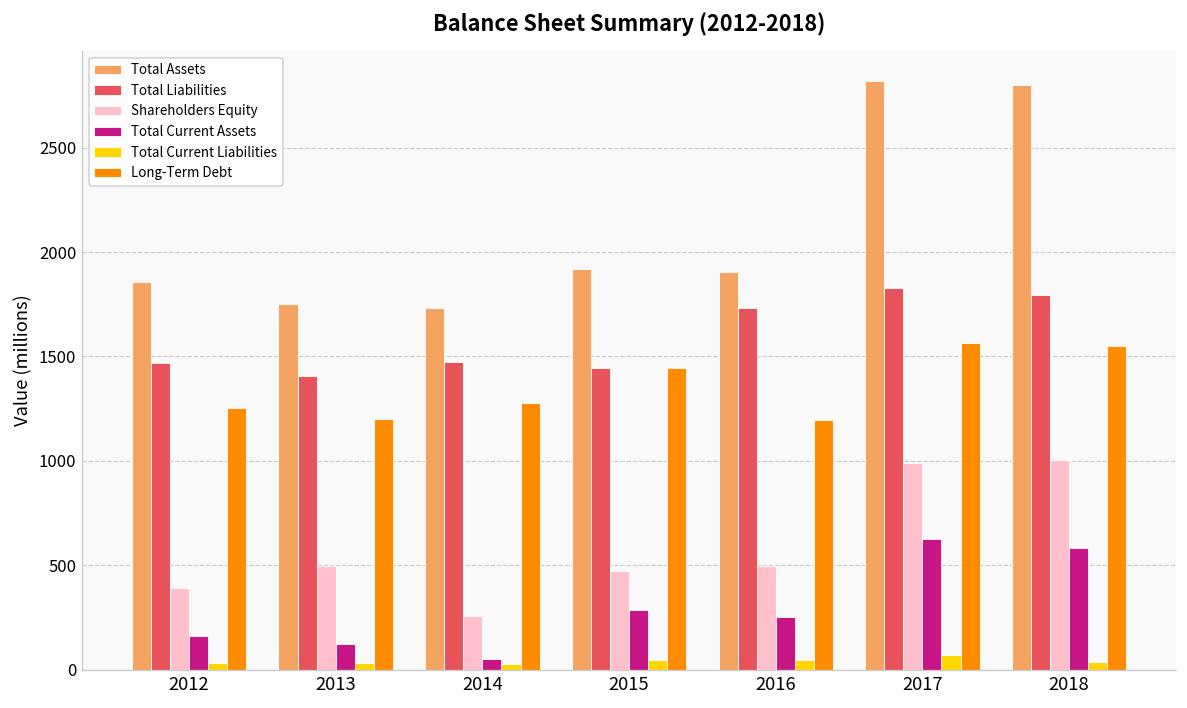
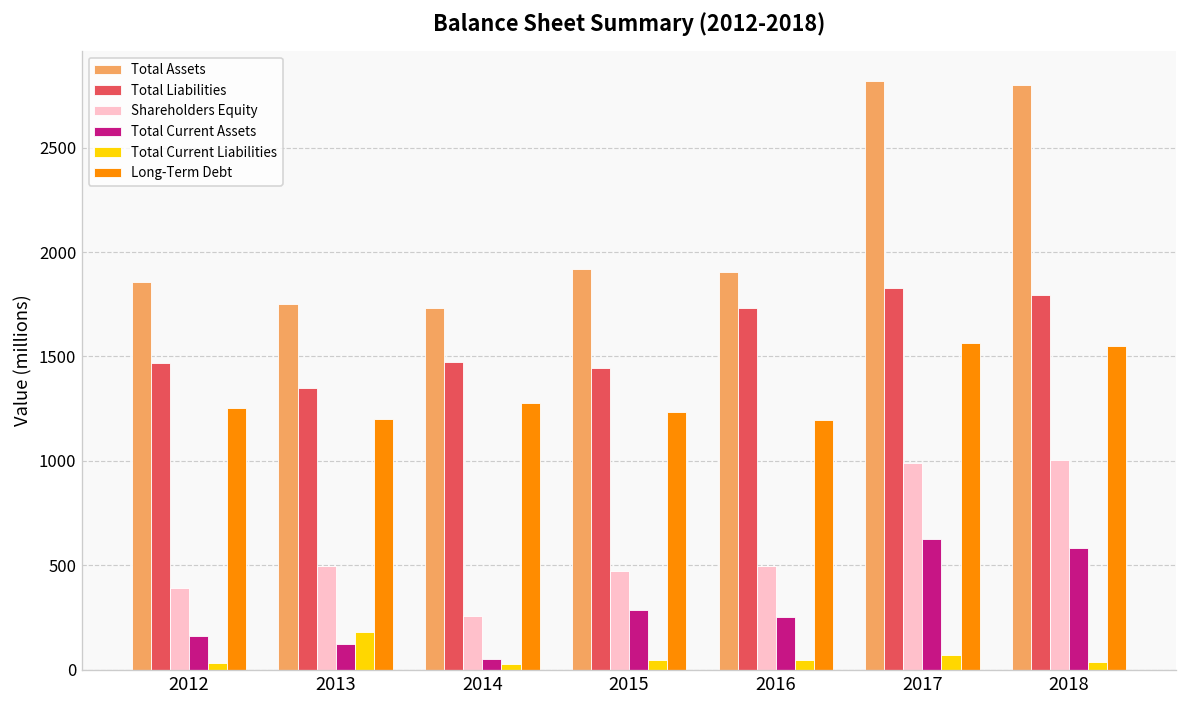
  {
    "Total Assets": {
      "2012": 1860,
      "2013": 1750,
      "2014": 1730,
      "2015": 1920,
      "2016": 1900,
      "2017": 2820,
      "2018": 2800
    },
    "Total Liabilities": {
      "2012": 1470,
-     "2013": 1410,
+     "2013": 1350,
      "2014": 1470,
      "2015": 1450,
      "2016": 1730,
      "2017": 1830,
      "2018": 1790
    },
    "Shareholders Equity": {
      "2012": 390,
      "2013": 500,
      "2014": 260,
      "2015": 470,
      "2016": 500,
      "2017": 990,
      "2018": 1010
    },
    "Total Current Assets": {
      "2012": 160,
      "2013": 120,
      "2014": 50,
      "2015": 290,
      "2016": 260,
      "2017": 630,
      "2018": 580
    },
    "Total Current Liabilities": {
      "2012": 30,
-     "2013": 30,
+     "2013": 180,
      "2014": 30,
      "2015": 50,
      "2016": 50,
      "2017": 70,
      "2018": 40
    },
    "Long-Term Debt": {
      "2012": 1250,
      "2013": 1200,
      "2014": 1280,
-     "2015": 1450,
+     "2015": 1230,
      "2016": 1200,
      "2017": 1570,
      "2018": 1550
    }
  }
